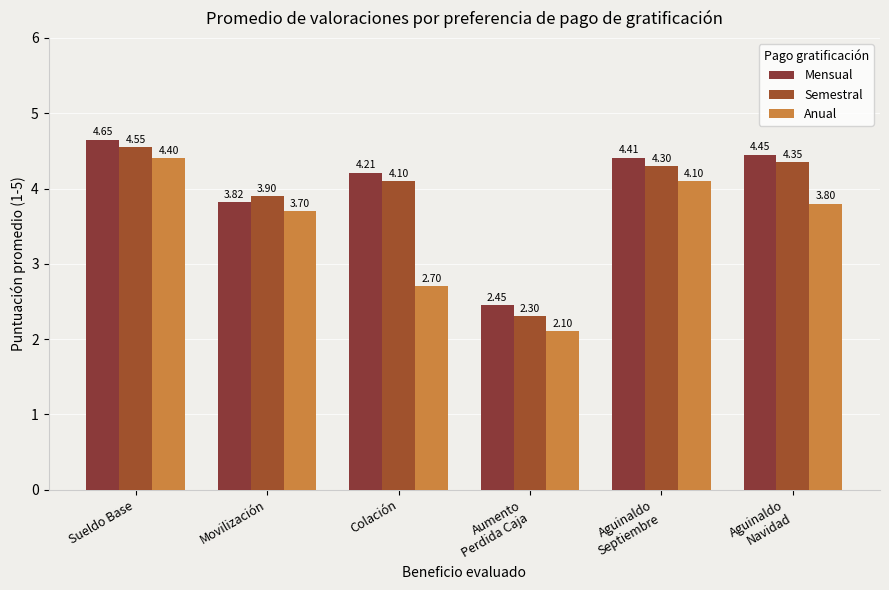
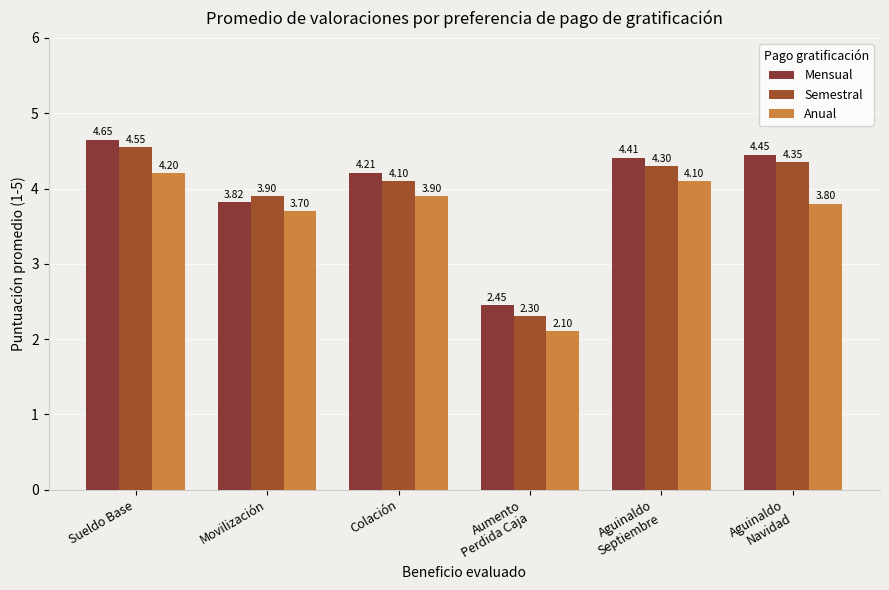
  {
    "Anual": {
-     "Sueldo Base": 4.40,
+     "Sueldo Base": 4.20,
      "Movilización": 3.70,
-     "Colación": 2.70,
+     "Colación": 3.90,
      "Aumento Perdida Caja": 2.10,
      "Aguinaldo Septiembre": 4.10,
      "Aguinaldo Navidad": 3.80
    }
  }
